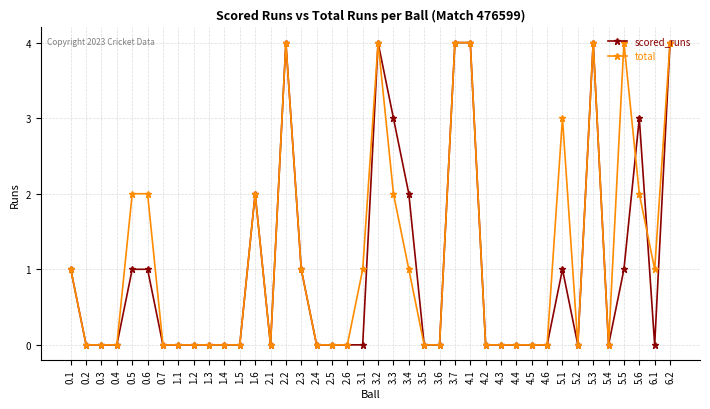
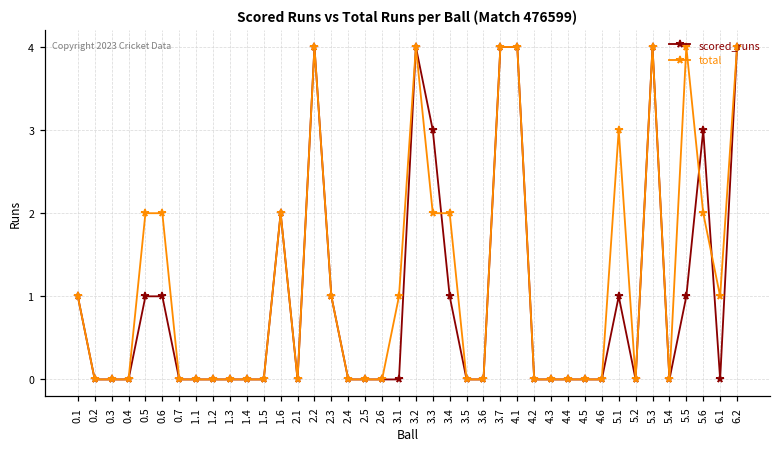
  {
    "scored_runs": {
      "0.5": 1,
      "0.6": 1,
      "3.1": 0,
      "3.3": 3,
-     "3.4": 2,
+     "3.4": 1,
      "5.1": 1,
      "5.5": 1,
      "5.6": 3,
      "6.1": 0
    },
    "total": {
      "0.5": 2,
      "0.6": 2,
      "3.1": 1,
      "3.3": 2,
-     "3.4": 1,
+     "3.4": 2,
      "5.1": 3,
      "5.5": 4,
      "5.6": 2,
      "6.1": 1
    }
  }
